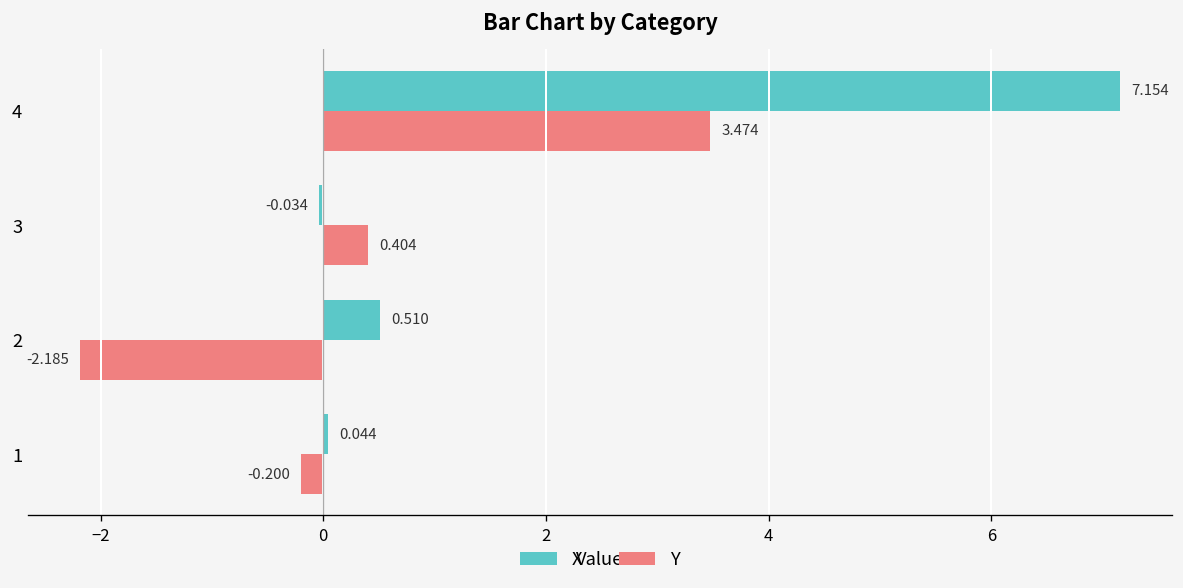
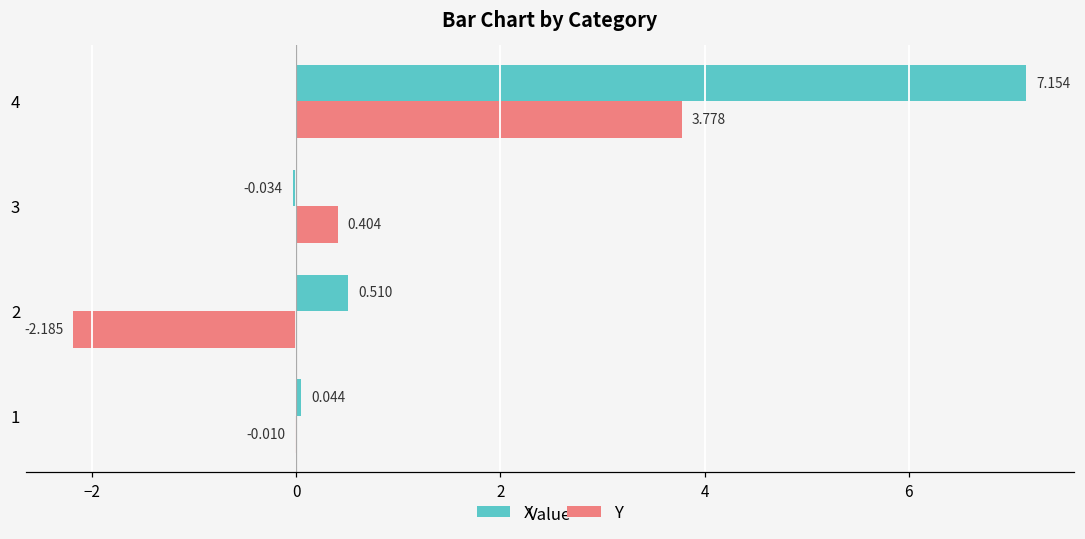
  {
    "X": {
      "4": 7.154,
      "3": -0.034,
      "2": 0.510,
      "1": 0.044
    },
    "Y": {
-     "4": 3.474,
+     "4": 3.778,
      "3": 0.404,
      "2": -2.185,
-     "1": -0.200
+     "1": -0.010
    }
  }
